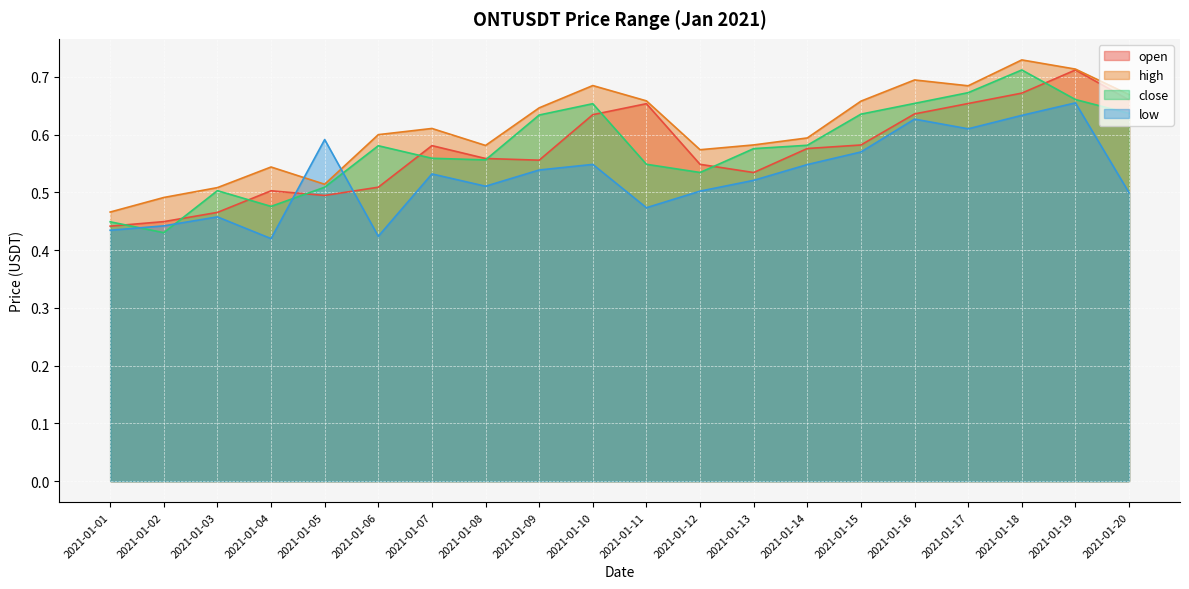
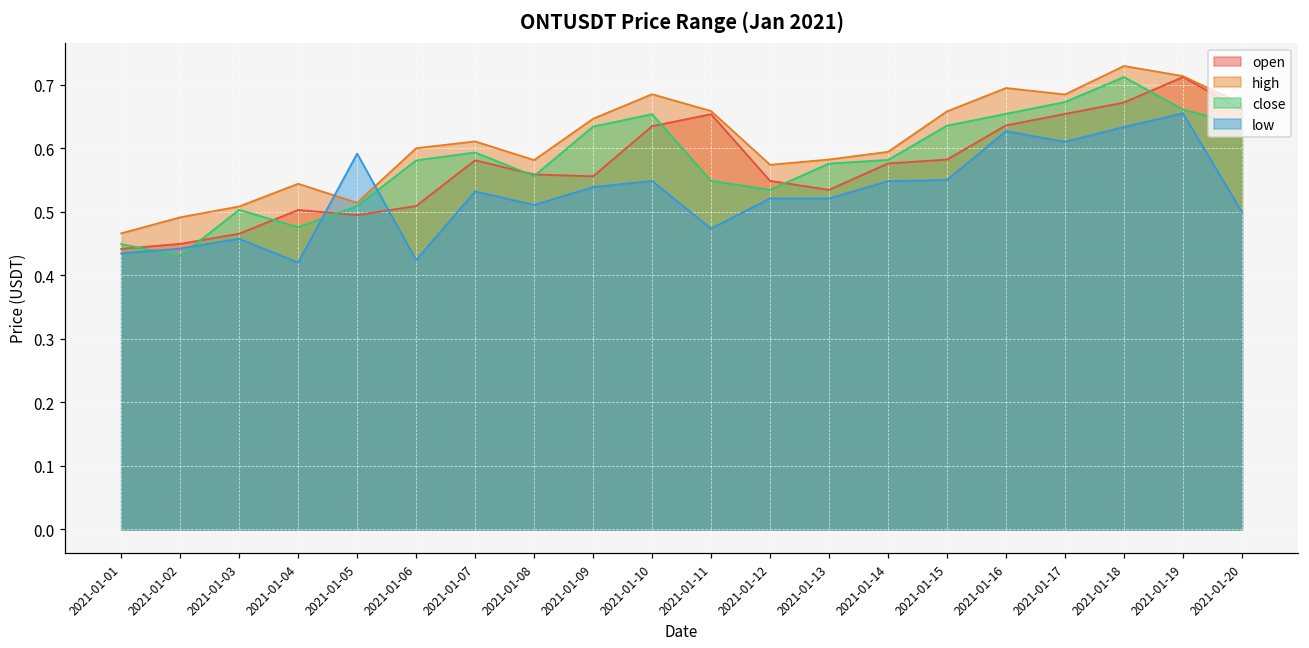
  {
    "close": {
      "2021-01-01": 0.45,
      "2021-01-02": 0.43,
      "2021-01-03": 0.50,
      "2021-01-04": 0.48,
      "2021-01-05": 0.51,
      "2021-01-06": 0.58,
-     "2021-01-07": 0.56,
+     "2021-01-07": 0.59,
      "2021-01-09": 0.63,
      "2021-01-10": 0.65,
      "2021-01-11": 0.55,
      "2021-01-12": 0.53,
      "2021-01-13": 0.58,
      "2021-01-14": 0.58,
      "2021-01-15": 0.64,
      "2021-01-16": 0.65,
      "2021-01-17": 0.67,
      "2021-01-18": 0.71,
      "2021-01-19": 0.66
    },
    "low": {
      "2021-01-01": 0.43,
      "2021-01-02": 0.44,
      "2021-01-03": 0.46,
      "2021-01-04": 0.42,
      "2021-01-05": 0.59,
      "2021-01-06": 0.42,
      "2021-01-07": 0.53,
      "2021-01-08": 0.51,
      "2021-01-09": 0.54,
      "2021-01-10": 0.55,
      "2021-01-11": 0.47,
-     "2021-01-12": 0.50,
+     "2021-01-12": 0.52,
      "2021-01-13": 0.52,
      "2021-01-14": 0.55,
-     "2021-01-15": 0.57,
+     "2021-01-15": 0.55,
      "2021-01-16": 0.63,
      "2021-01-17": 0.61,
      "2021-01-18": 0.63,
      "2021-01-19": 0.66,
      "2021-01-20": 0.50
    }
  }
